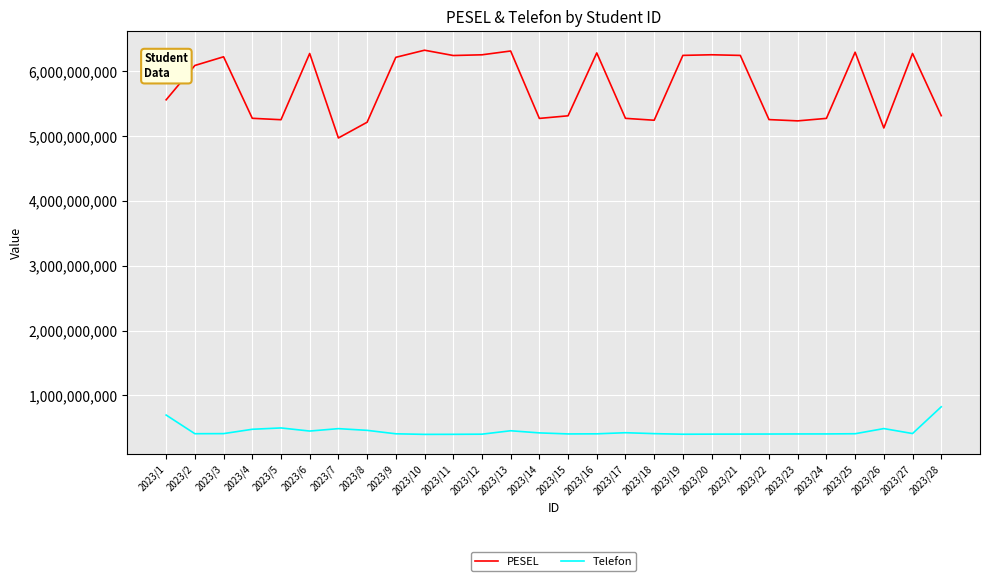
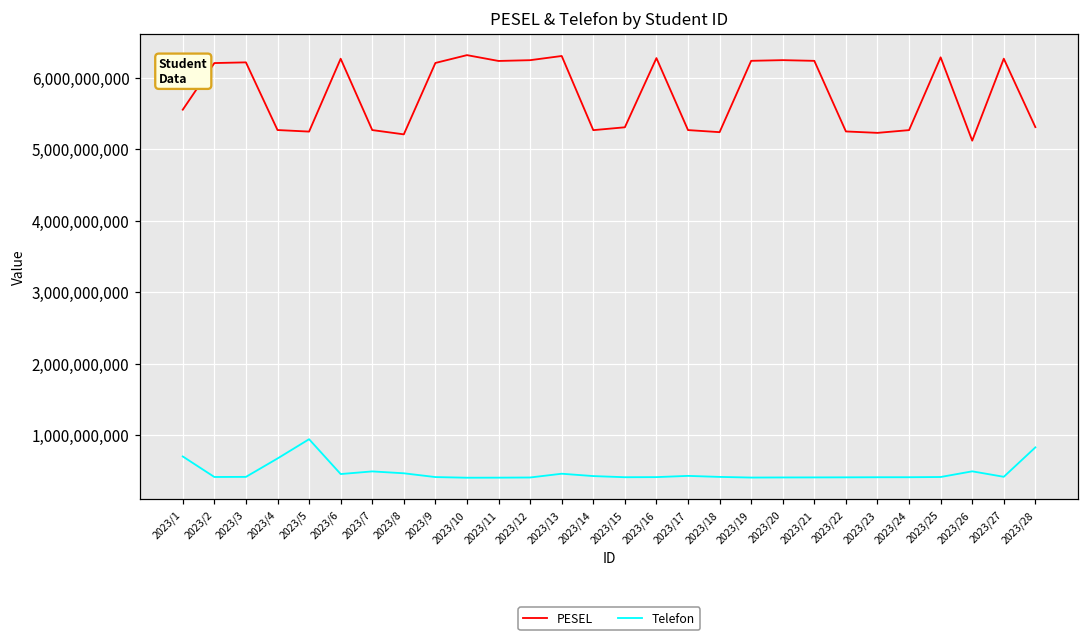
  {
    "PESEL": {
      "2023/1": "5,600,000,000",
-     "2023/2": "6,100,000,000",
+     "2023/2": "6,200,000,000",
      "2023/3": "6,200,000,000",
      "2023/4": "5,300,000,000",
      "2023/5": "5,300,000,000",
      "2023/6": "6,300,000,000",
-     "2023/7": "5,000,000,000",
+     "2023/7": "5,300,000,000",
      "2023/8": "5,200,000,000",
      "2023/9": "6,200,000,000",
      "2023/10": "6,300,000,000",
      "2023/11": "6,200,000,000",
      "2023/12": "6,300,000,000",
      "2023/13": "6,300,000,000",
      "2023/14": "5,300,000,000",
      "2023/15": "5,300,000,000",
      "2023/16": "6,300,000,000",
      "2023/17": "5,300,000,000",
      "2023/18": "5,200,000,000",
      "2023/19": "6,200,000,000",
      "2023/20": "6,300,000,000",
      "2023/21": "6,200,000,000",
      "2023/22": "5,300,000,000",
      "2023/23": "5,200,000,000",
      "2023/24": "5,300,000,000",
      "2023/25": "6,300,000,000",
      "2023/26": "5,100,000,000",
      "2023/27": "6,300,000,000",
      "2023/28": "5,300,000,000"
    },
    "Telefon": {
      "2023/1": "700,000,000",
      "2023/2": "400,000,000",
      "2023/3": "400,000,000",
-     "2023/4": "500,000,000",
-     "2023/5": "500,000,000",
+     "2023/4": "700,000,000",
+     "2023/5": "900,000,000",
      "2023/6": "500,000,000",
      "2023/7": "500,000,000",
      "2023/8": "500,000,000",
      "2023/9": "400,000,000",
      "2023/10": "400,000,000",
      "2023/11": "400,000,000",
      "2023/12": "400,000,000",
      "2023/13": "500,000,000",
      "2023/14": "400,000,000",
      "2023/15": "400,000,000",
      "2023/16": "400,000,000",
      "2023/17": "400,000,000",
      "2023/18": "400,000,000",
      "2023/19": "400,000,000",
      "2023/20": "400,000,000",
      "2023/21": "400,000,000",
      "2023/22": "400,000,000",
      "2023/23": "400,000,000",
      "2023/24": "400,000,000",
      "2023/25": "400,000,000",
      "2023/26": "500,000,000",
      "2023/27": "400,000,000",
      "2023/28": "800,000,000"
    }
  }
